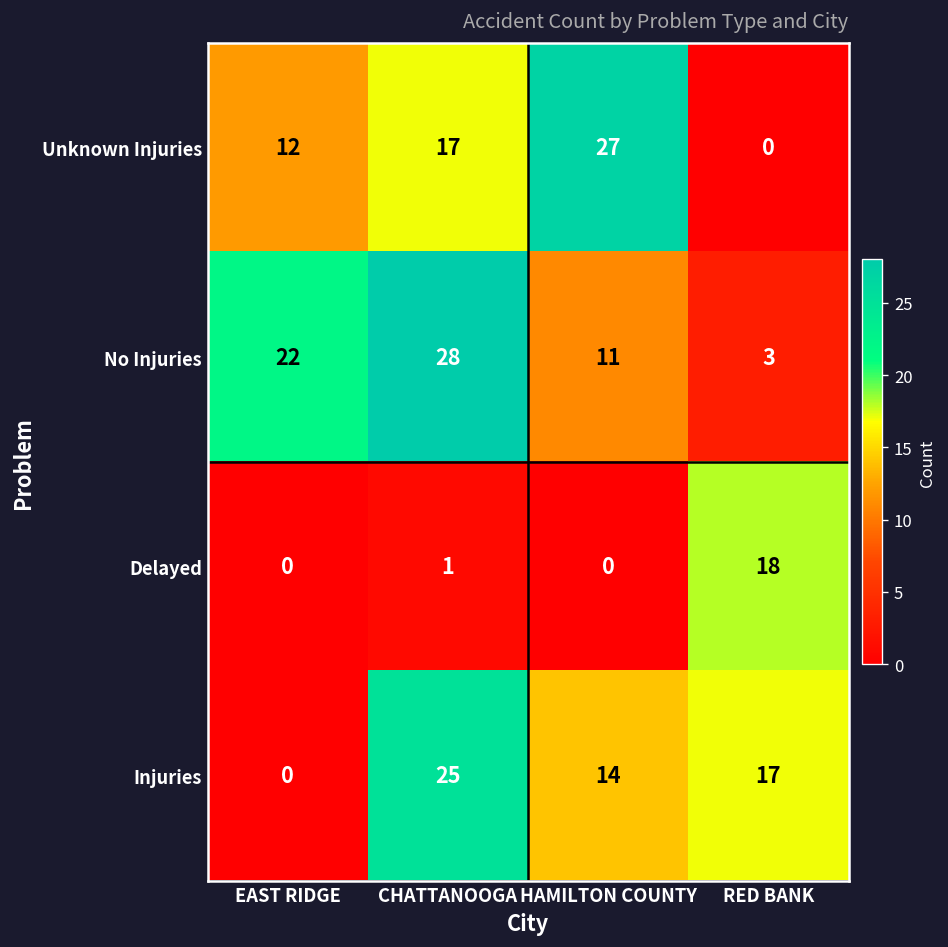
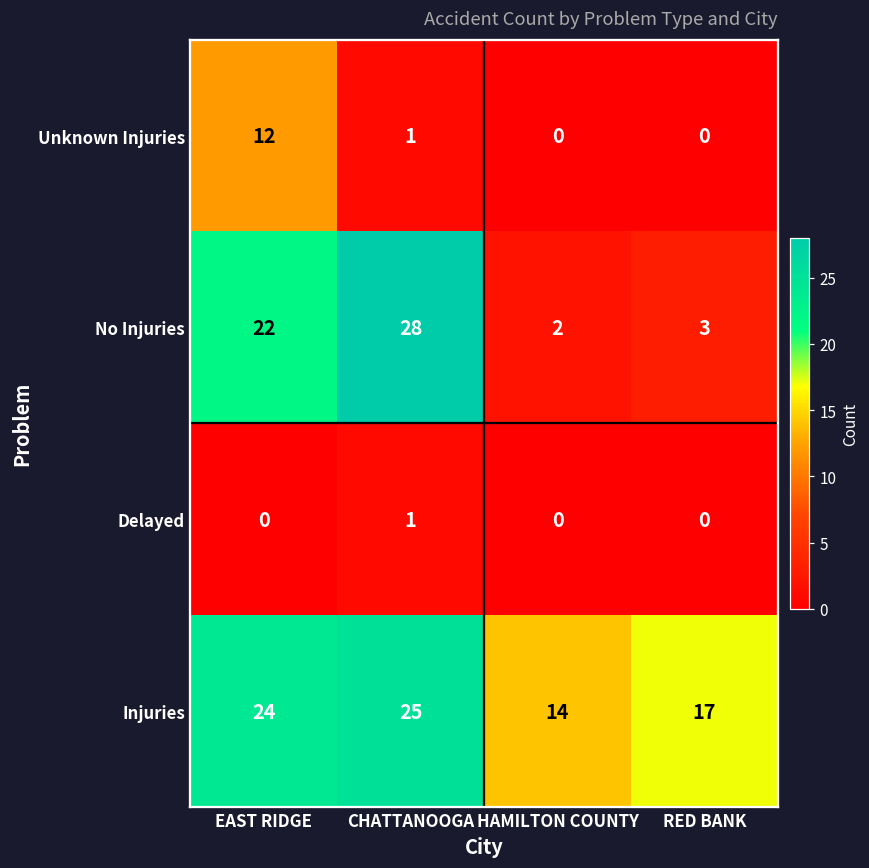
  {
    "Unknown Injuries": {
      "EAST RIDGE": 12,
-     "CHATTANOOGA": 17,
-     "HAMILTON COUNTY": 27,
+     "CHATTANOOGA": 1,
+     "HAMILTON COUNTY": 0,
      "RED BANK": 0
    },
    "No Injuries": {
      "EAST RIDGE": 22,
      "CHATTANOOGA": 28,
-     "HAMILTON COUNTY": 11,
+     "HAMILTON COUNTY": 2,
      "RED BANK": 3
    },
    "Delayed": {
      "EAST RIDGE": 0,
      "CHATTANOOGA": 1,
      "HAMILTON COUNTY": 0,
-     "RED BANK": 18
+     "RED BANK": 0
    },
    "Injuries": {
-     "EAST RIDGE": 0,
+     "EAST RIDGE": 24,
      "CHATTANOOGA": 25,
      "HAMILTON COUNTY": 14,
      "RED BANK": 17
    }
  }
